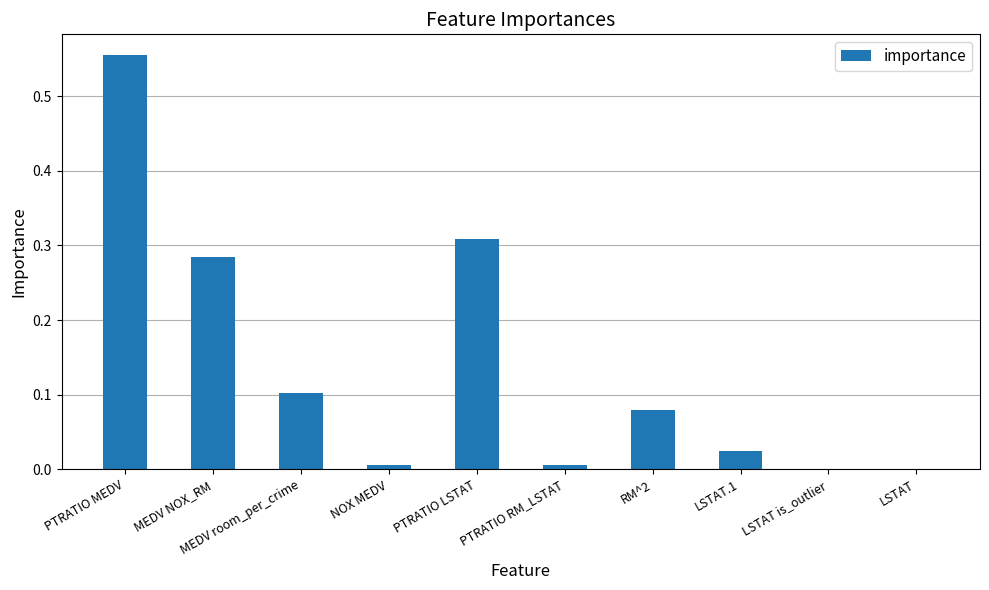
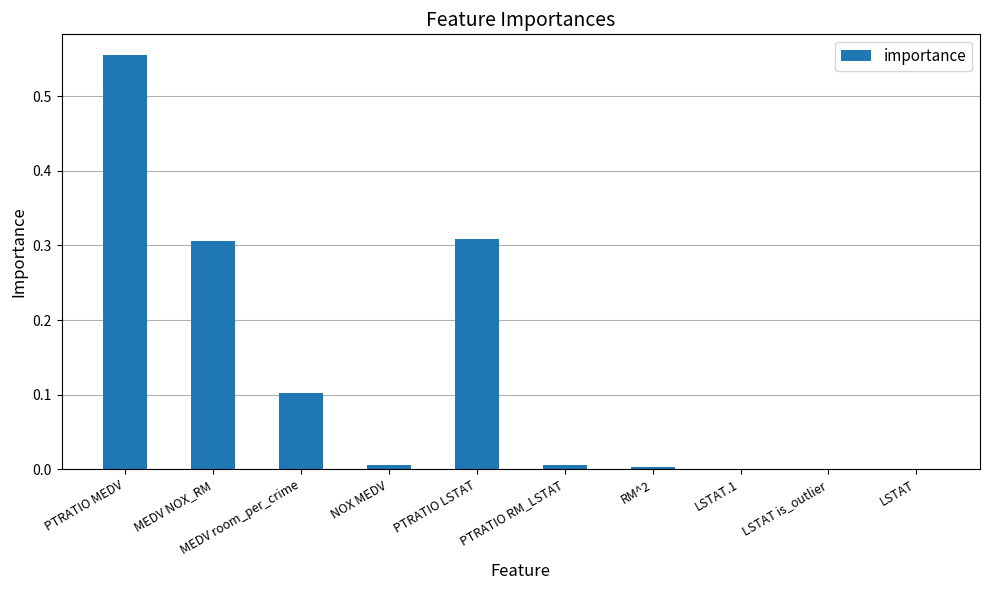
  {
    "PTRATIO MEDV": 0.56,
-   "MEDV NOX_RM": 0.28,
+   "MEDV NOX_RM": 0.31,
    "MEDV room_per_crime": 0.10,
    "NOX MEDV": 0.01,
    "PTRATIO LSTAT": 0.31,
    "PTRATIO RM_LSTAT": 0.01,
-   "RM^2": 0.08,
-   "LSTAT.1": 0.02
+   "RM^2": 0.00,
+   "LSTAT.1": 0.00
  }
